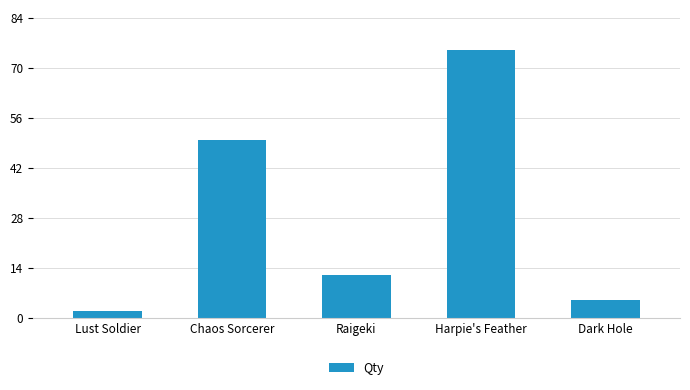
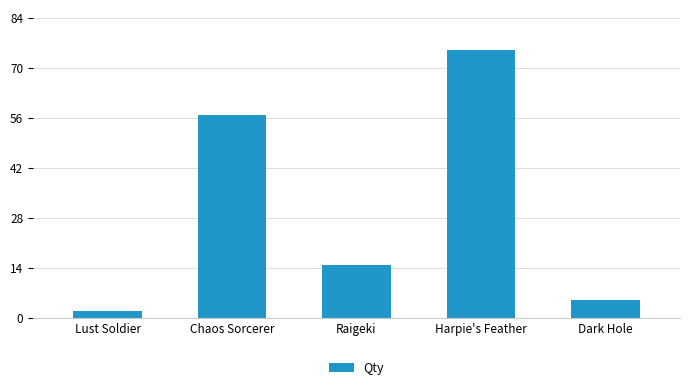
  {
    "Lust Soldier": 2,
-   "Chaos Sorcerer": 50,
-   "Raigeki": 12,
+   "Chaos Sorcerer": 57,
+   "Raigeki": 15,
    "Harpie's Feather": 75,
    "Dark Hole": 5
  }
